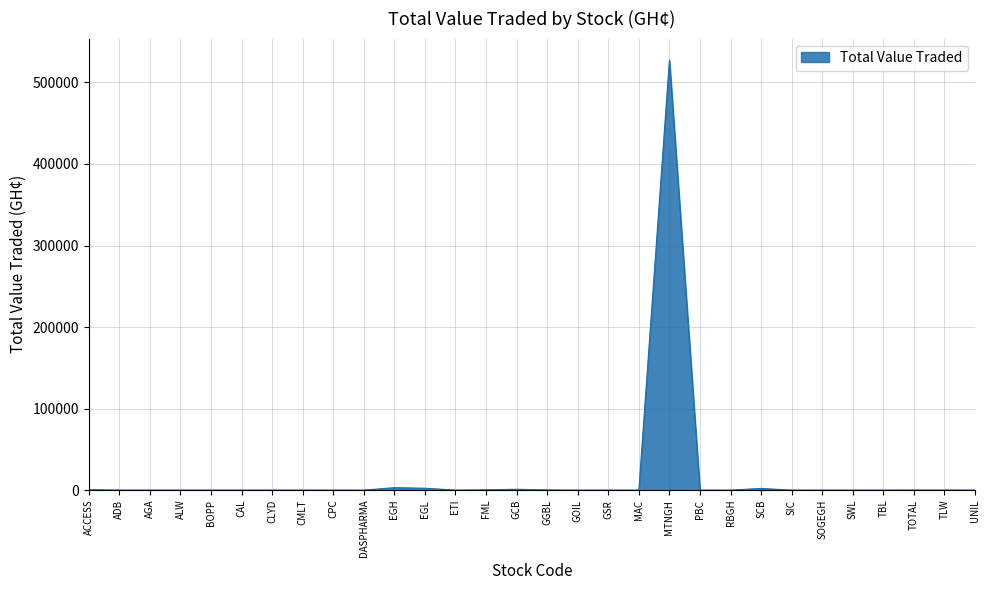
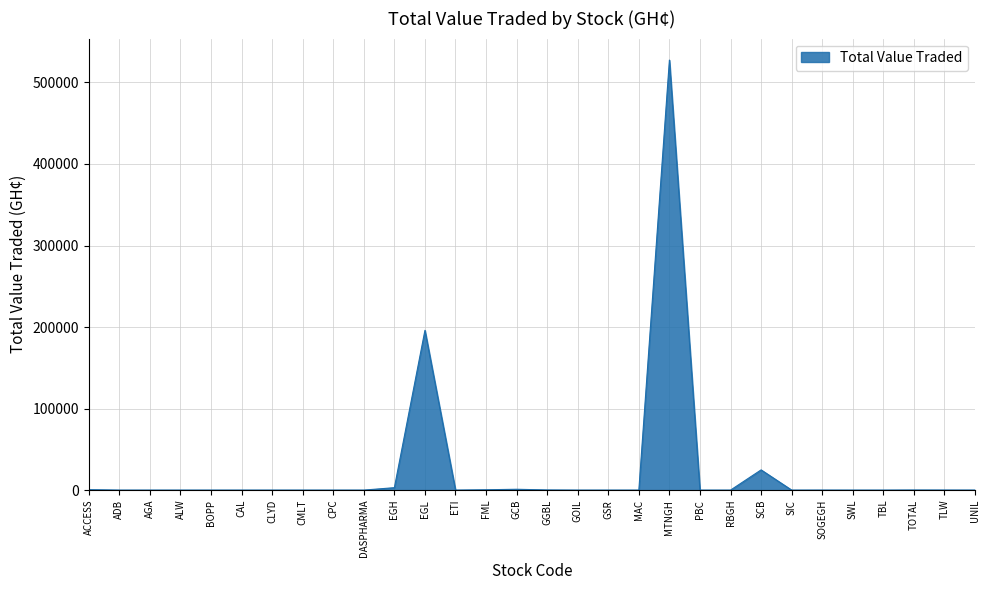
  {
    "ACCESS": 0,
    "ADB": 0,
    "AGA": 0,
    "ALW": 0,
    "BOPP": 0,
    "CAL": 0,
    "CLYD": 0,
    "CMLT": 0,
    "CPC": 0,
    "DASPHARMA": 0,
    "EGH": 0,
-   "EGL": 0,
+   "EGL": 200000,
    "ETI": 0,
    "FML": 0,
    "GCB": 0,
    "GGBL": 0,
    "GOIL": 0,
    "GSR": 0,
    "MAC": 0,
    "MTNGH": 530000,
    "PBC": 0,
    "RBGH": 0,
-   "SCB": 0,
+   "SCB": 20000,
    "SIC": 0,
    "SOGEGH": 0,
    "SWL": 0,
    "TBL": 0,
    "TOTAL": 0,
    "TLW": 0,
    "UNIL": 0
  }
